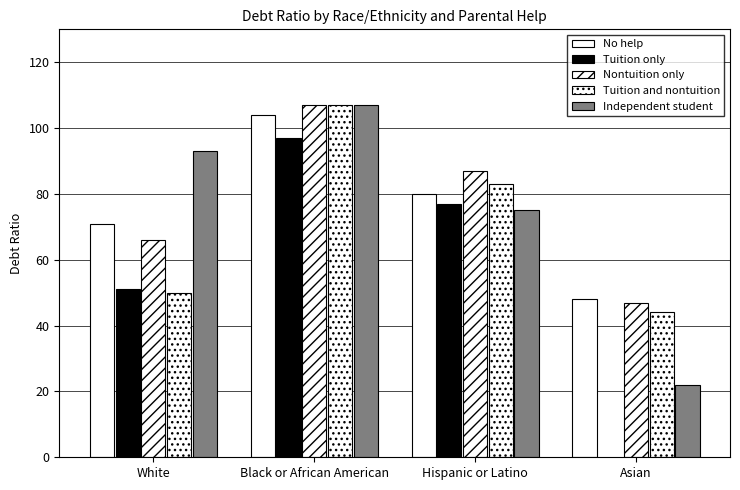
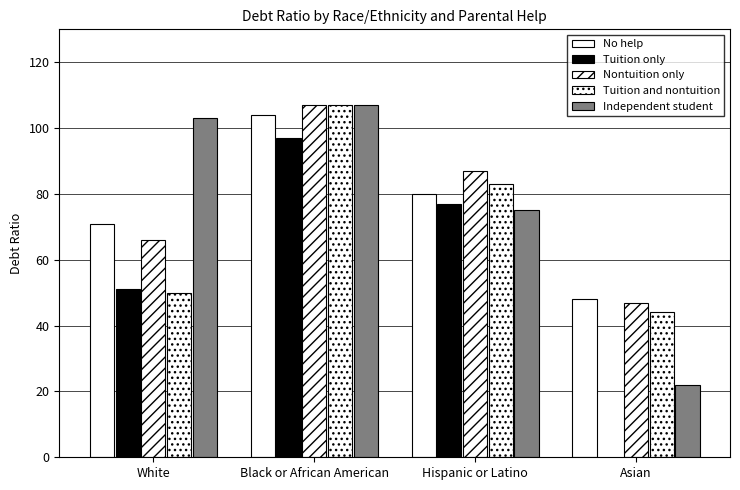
  {
    "Independent student": {
-     "White": 93,
+     "White": 103,
      "Black or African American": 107,
      "Hispanic or Latino": 75,
      "Asian": 22
    }
  }
